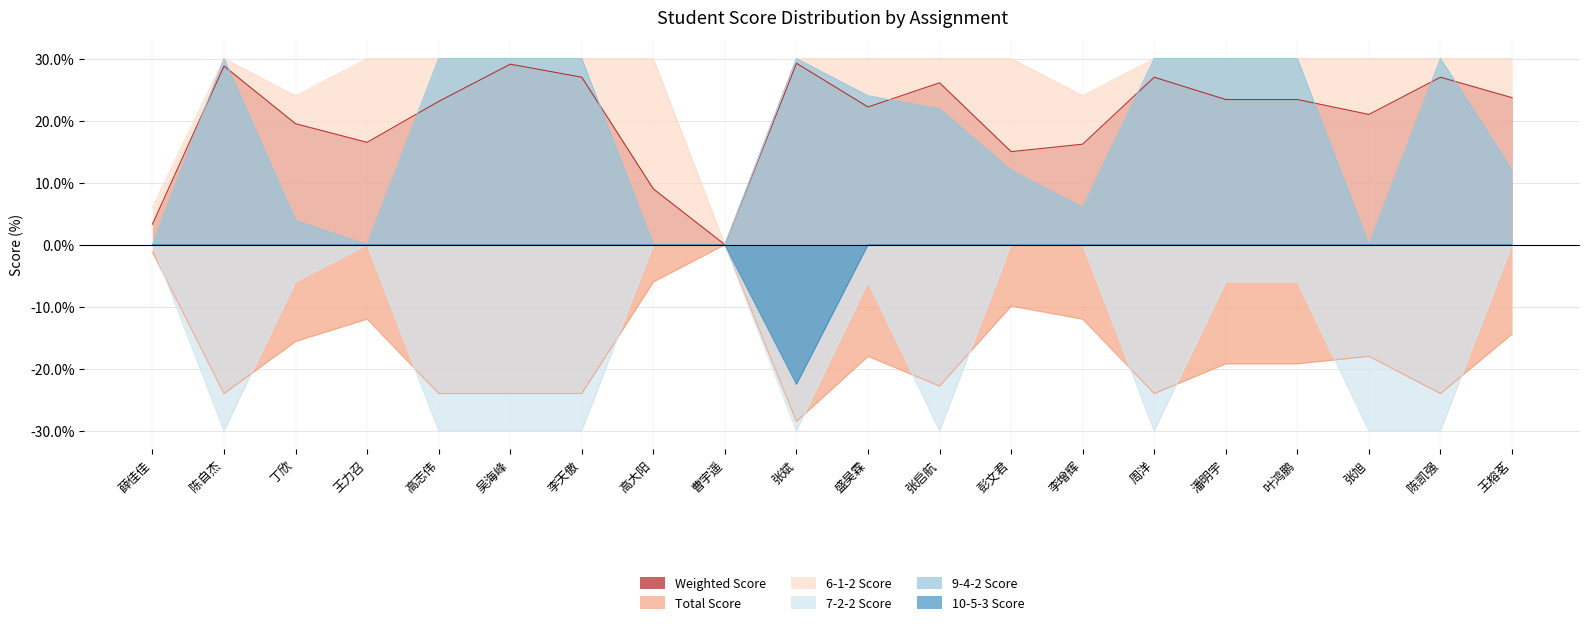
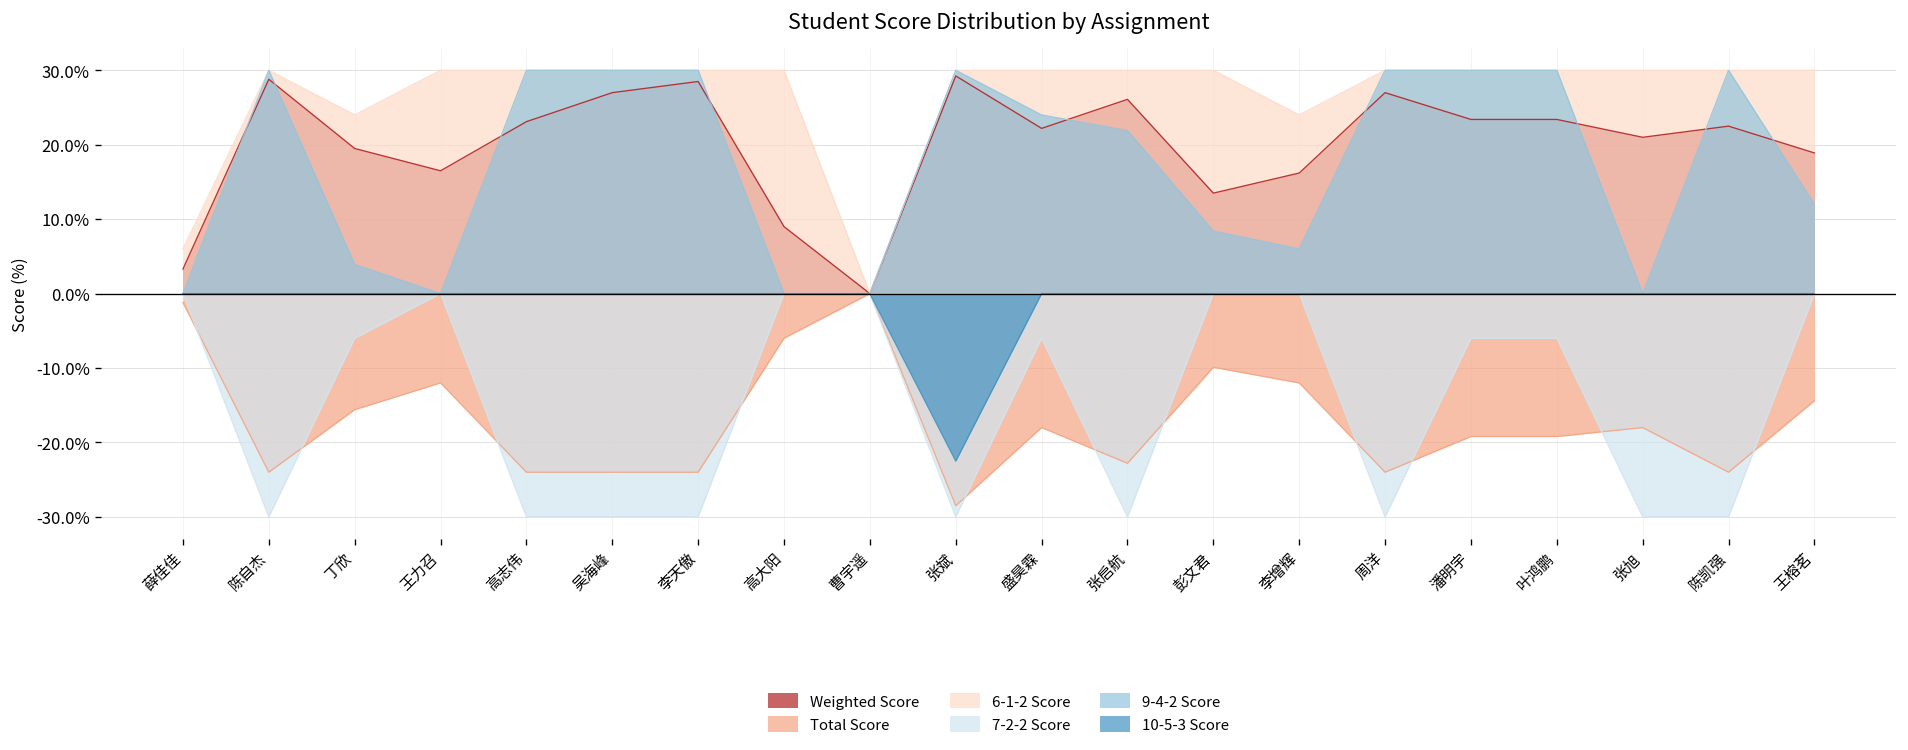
  {
    "Weighted Score": {
      "薛佳佳": "3%",
      "陈自杰": "29%",
      "丁欣": "20%",
      "王力召": "17%",
      "高志伟": "23%",
-     "吴海峰": "29%",
-     "李天傲": "27%",
+     "吴海峰": "27%",
+     "李天傲": "29%",
      "高大阳": "9%",
      "张斌": "29%",
      "盛昊霖": "22%",
      "张启航": "26%",
-     "彭文君": "15%",
+     "彭文君": "14%",
      "李增辉": "16%",
      "周洋": "27%",
      "潘明宇": "23%",
      "叶鸿鹏": "23%",
      "张旭": "21%",
-     "陈凯强": "27%",
-     "王榕茗": "24%"
+     "陈凯强": "23%",
+     "王榕茗": "19%"
    },
    "6-1-2 Score": {
      "薛佳佳": "6%",
      "丁欣": "24%",
      "王力召": "30%",
      "高大阳": "30%",
      "盛昊霖": "30%",
      "张启航": "30%",
      "彭文君": "30%",
      "李增辉": "24%",
      "张旭": "30%",
      "王榕茗": "30%"
    },
    "9-4-2 Score": {
      "丁欣": "4%",
      "盛昊霖": "24%",
      "张启航": "22%",
-     "彭文君": "12%",
+     "彭文君": "8%",
      "李增辉": "6%",
      "王榕茗": "12%"
    }
  }
